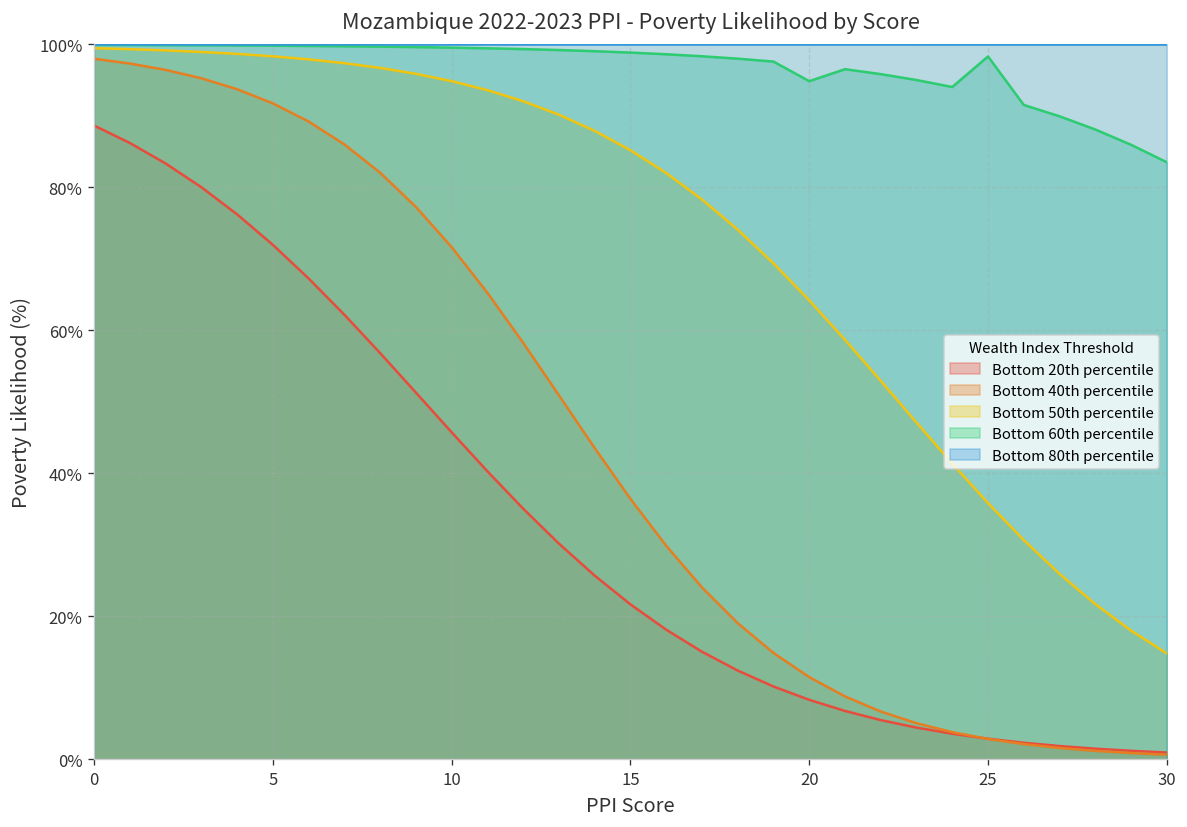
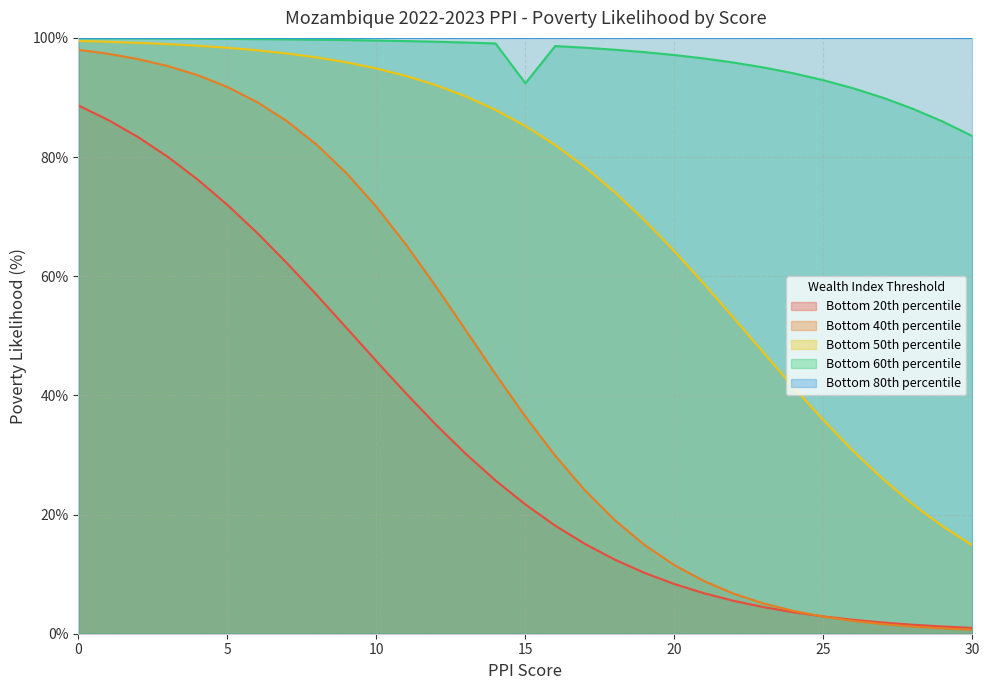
  {
    "Bottom 60th percentile": {
      "10": "100%",
-     "15": "99%",
-     "20": "95%",
-     "25": "98%",
+     "15": "92%",
+     "20": "97%",
+     "25": "93%",
      "30": "84%"
    },
    "Bottom 80th percentile": {
      "10": "100%",
      "15": "100%",
      "20": "100%",
      "25": "100%",
      "30": "100%"
    }
  }
